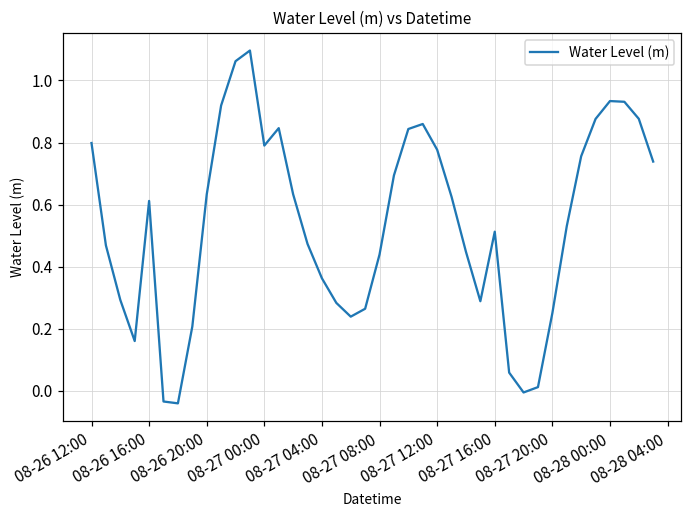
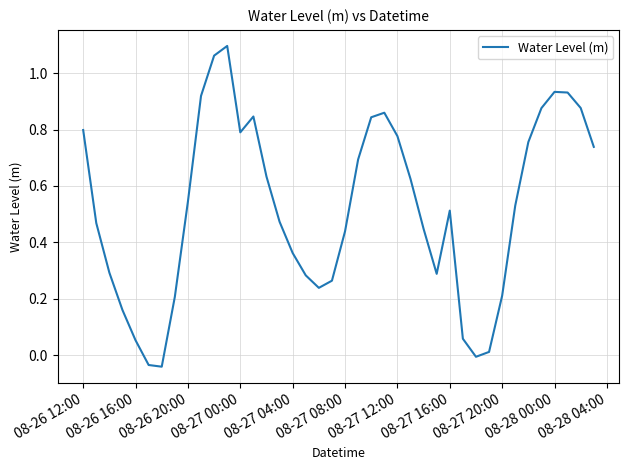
  {
    "08-26 12:00": 0.80,
-   "08-26 16:00": 0.61,
-   "08-26 20:00": 0.63,
+   "08-26 16:00": 0.05,
+   "08-26 20:00": 0.54,
    "08-27 00:00": 0.79,
    "08-27 04:00": 0.36,
    "08-27 08:00": 0.44,
    "08-27 12:00": 0.78,
    "08-27 16:00": 0.51,
-   "08-27 20:00": 0.25,
+   "08-27 20:00": 0.21,
    "08-28 00:00": 0.93
  }
